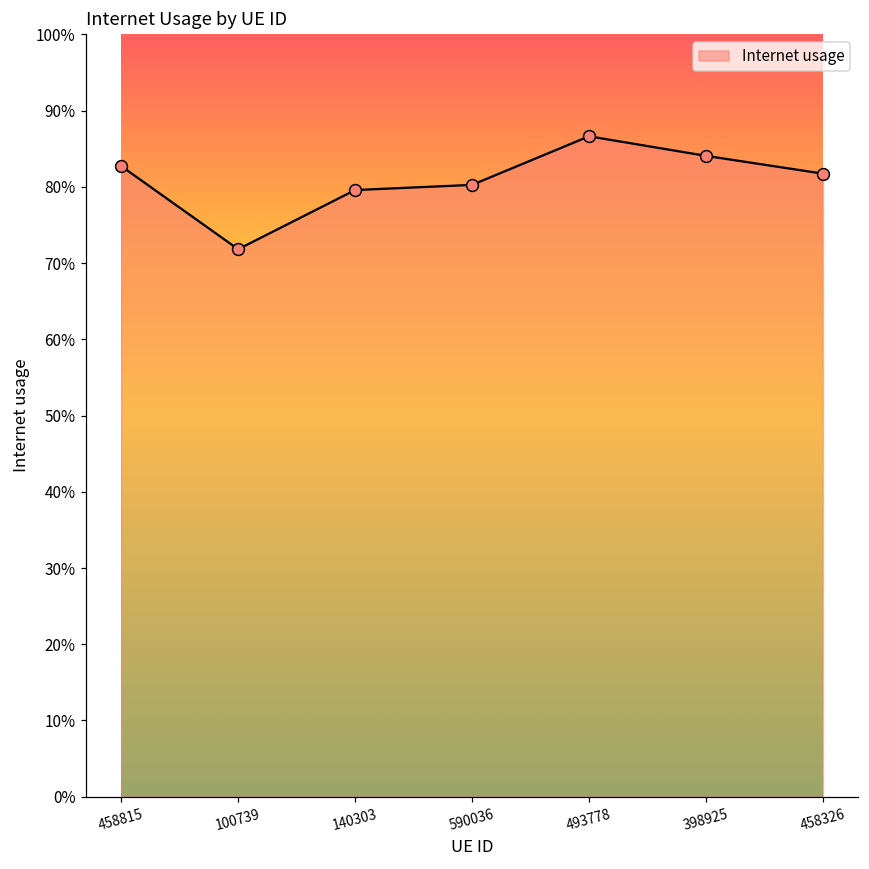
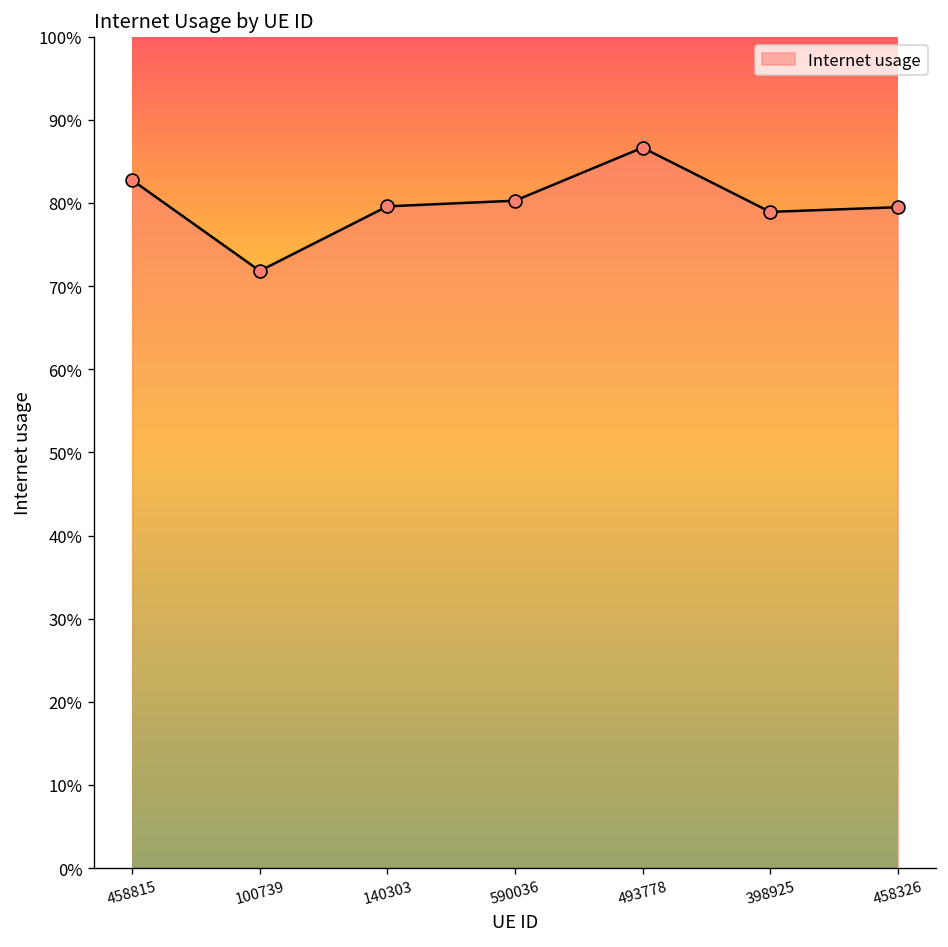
  {
    "458815": "83%",
    "100739": "72%",
    "140303": "80%",
    "590036": "80%",
    "493778": "87%",
-   "398925": "84%",
-   "458326": "82%"
+   "398925": "79%",
+   "458326": "79%"
  }
